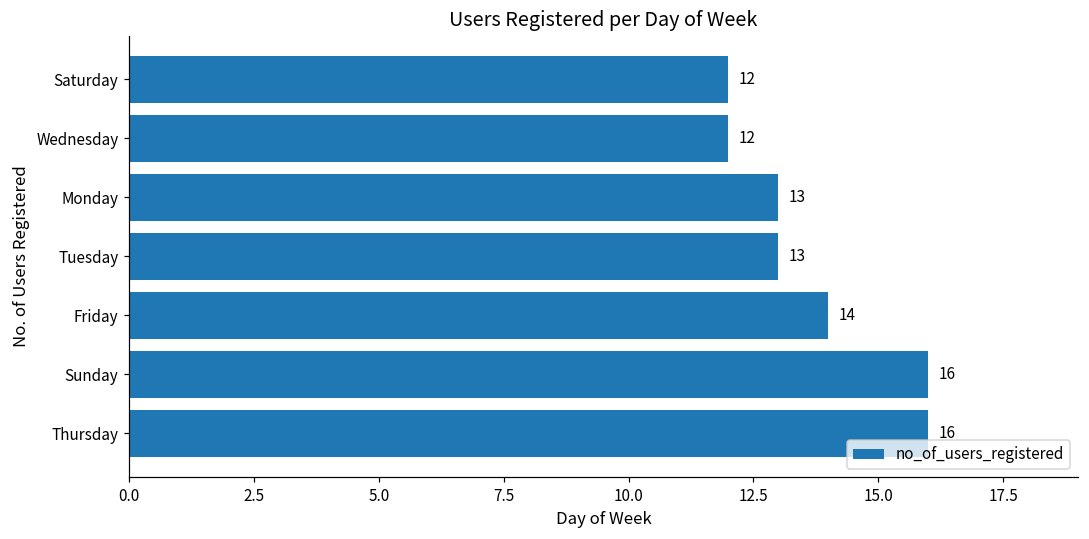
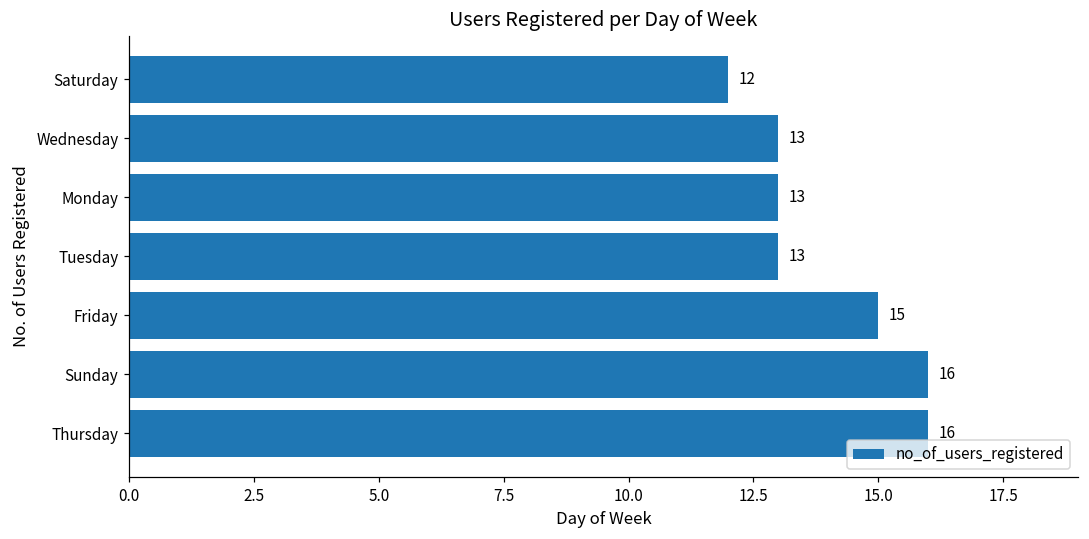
  {
    "Saturday": 12,
-   "Wednesday": 12,
+   "Wednesday": 13,
    "Monday": 13,
    "Tuesday": 13,
-   "Friday": 14,
+   "Friday": 15,
    "Sunday": 16,
    "Thursday": 16
  }
